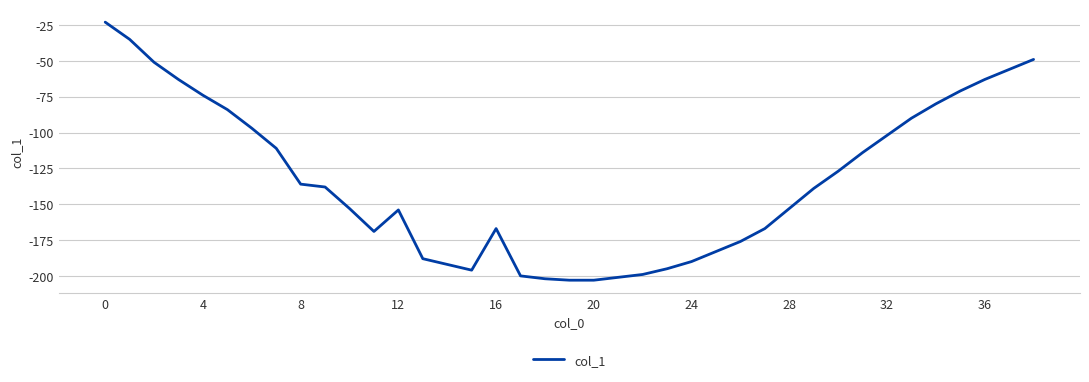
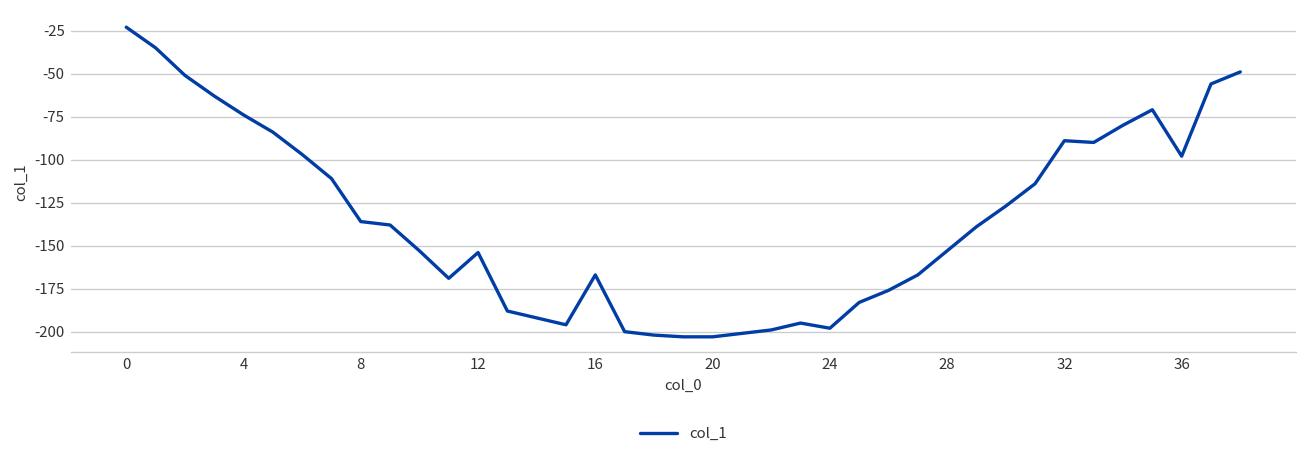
  {
    "0": -23,
    "4": -74,
    "8": -136,
    "12": -154,
    "16": -167,
    "20": -203,
-   "24": -190,
+   "24": -198,
    "28": -153,
-   "32": -102,
-   "36": -63
+   "32": -89,
+   "36": -98
  }
